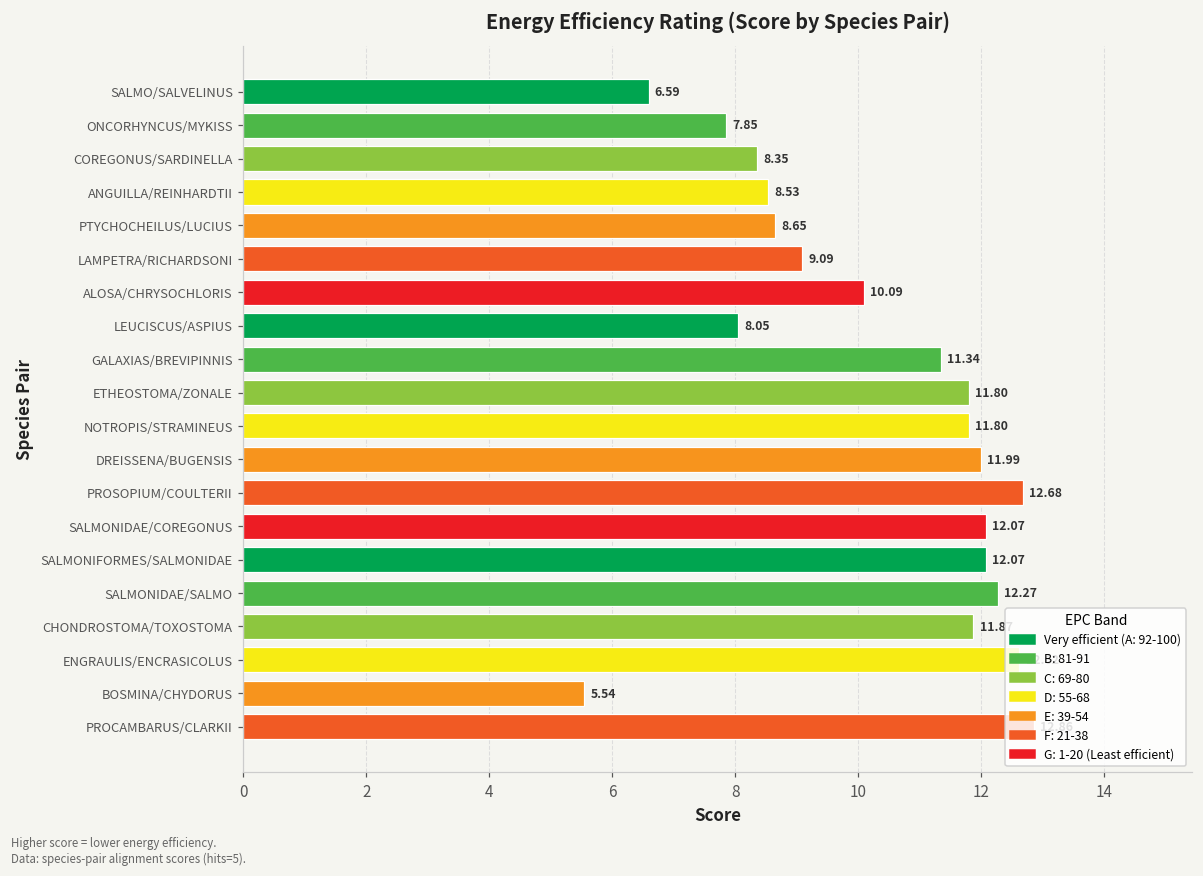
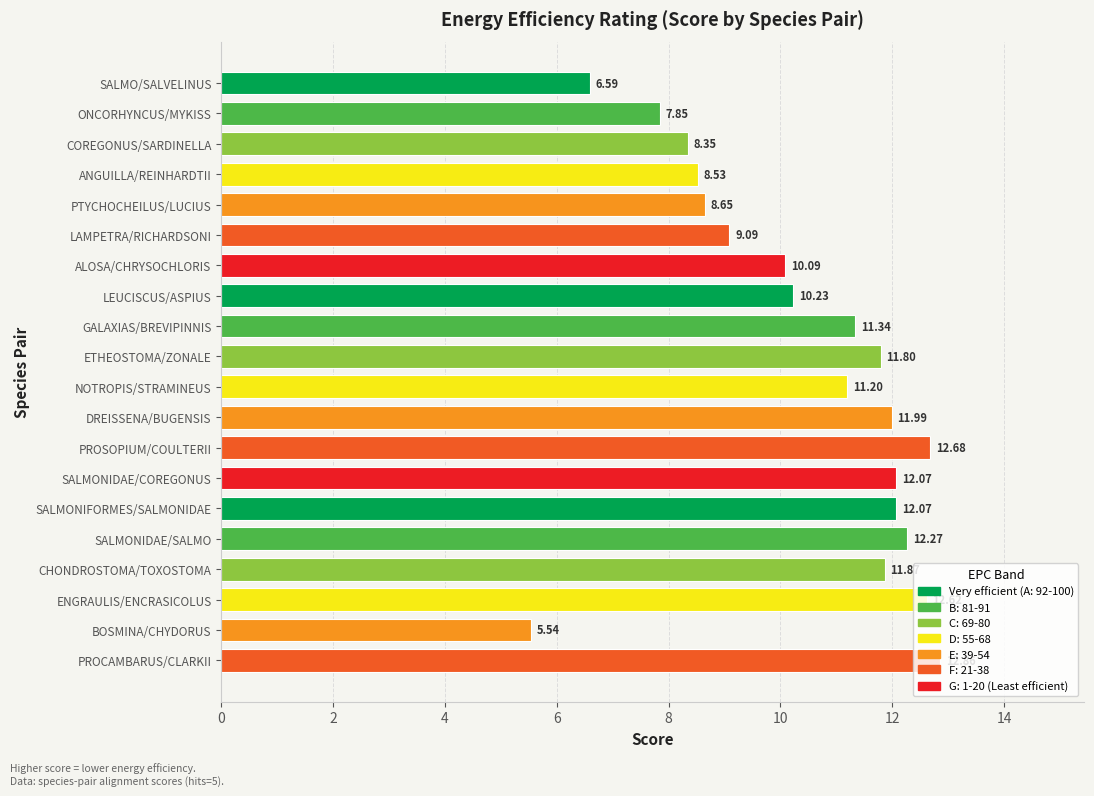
  {
    "SALMO/SALVELINUS": 6.59,
    "ONCORHYNCUS/MYKISS": 7.85,
    "COREGONUS/SARDINELLA": 8.35,
    "ANGUILLA/REINHARDTII": 8.53,
    "PTYCHOCHEILUS/LUCIUS": 8.65,
    "LAMPETRA/RICHARDSONI": 9.09,
    "ALOSA/CHRYSOCHLORIS": 10.09,
-   "LEUCISCUS/ASPIUS": 8.05,
+   "LEUCISCUS/ASPIUS": 10.23,
    "GALAXIAS/BREVIPINNIS": 11.34,
    "ETHEOSTOMA/ZONALE": 11.80,
-   "NOTROPIS/STRAMINEUS": 11.80,
+   "NOTROPIS/STRAMINEUS": 11.20,
    "DREISSENA/BUGENSIS": 11.99,
    "PROSOPIUM/COULTERII": 12.68,
    "SALMONIDAE/COREGONUS": 12.07,
    "SALMONIFORMES/SALMONIDAE": 12.07,
    "SALMONIDAE/SALMO": 12.27,
    "BOSMINA/CHYDORUS": 5.54
  }
